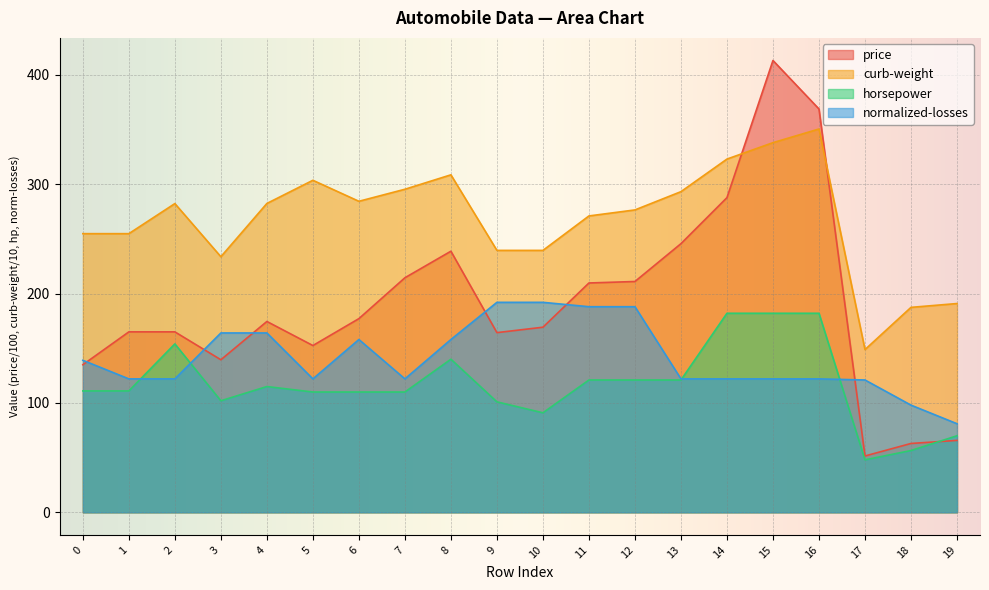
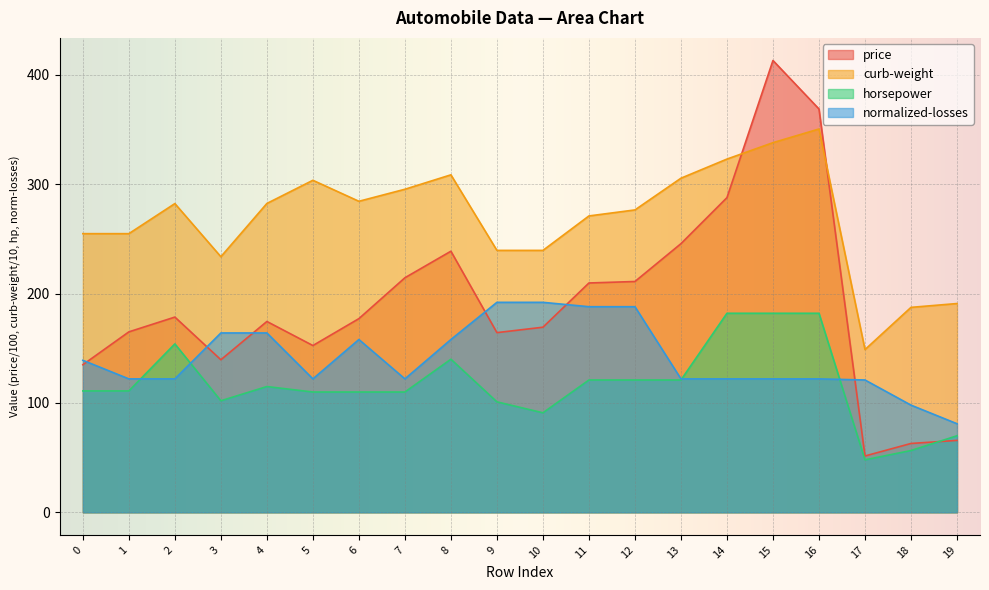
  {
    "price": {
      "0": 135,
      "1": 165,
-     "2": 165,
+     "2": 179,
      "3": 140,
      "4": 175,
      "5": 153,
      "6": 177,
      "7": 214,
      "8": 239,
      "9": 164,
      "10": 169,
      "11": 210,
      "12": 211,
      "13": 246,
      "14": 288,
      "15": 413,
      "16": 369,
      "17": 52,
      "18": 63,
      "19": 66
    },
    "curb-weight": {
      "0": 255,
      "1": 255,
      "2": 282,
      "3": 234,
      "4": 282,
      "5": 304,
      "6": 284,
      "7": 295,
      "8": 309,
      "9": 240,
      "10": 240,
      "11": 271,
      "12": 277,
-     "13": 293,
+     "13": 306,
      "14": 323,
      "15": 338,
      "16": 351,
      "17": 149,
      "18": 187,
      "19": 191
    },
    "horsepower": {
      "0": 111,
      "1": 111,
      "2": 154,
      "3": 102,
      "4": 115,
      "5": 110,
      "6": 110,
      "7": 110,
      "8": 140,
      "9": 101,
      "10": 91,
      "11": 121,
      "12": 121,
      "14": 182,
      "15": 182,
      "16": 182,
      "17": 48,
      "18": 57,
      "19": 70
    },
    "normalized-losses": {
      "0": 139,
      "1": 122,
      "2": 122,
      "3": 164,
      "4": 164,
      "5": 122,
      "6": 158,
      "7": 122,
      "8": 158,
      "9": 192,
      "10": 192,
      "11": 188,
      "12": 188,
      "14": 122,
      "15": 122,
      "16": 122,
      "17": 121,
      "18": 98,
      "19": 81
    }
  }
